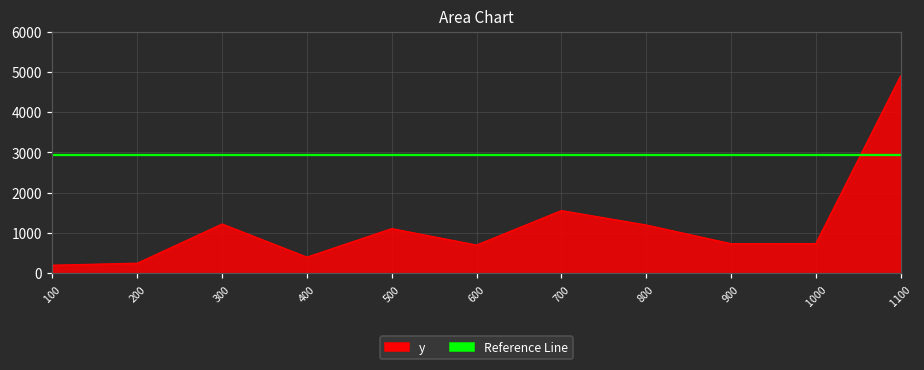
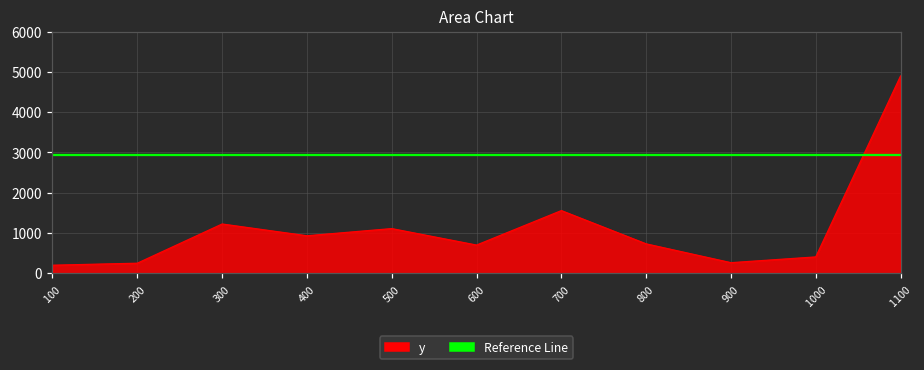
  {
    "100": 200,
    "200": 300,
    "300": 1200,
-   "400": 400,
+   "400": 900,
    "500": 1100,
    "600": 700,
    "700": 1600,
-   "800": 1200,
-   "900": 700,
-   "1000": 700,
+   "800": 700,
+   "900": 300,
+   "1000": 400,
    "1100": 4900
  }
